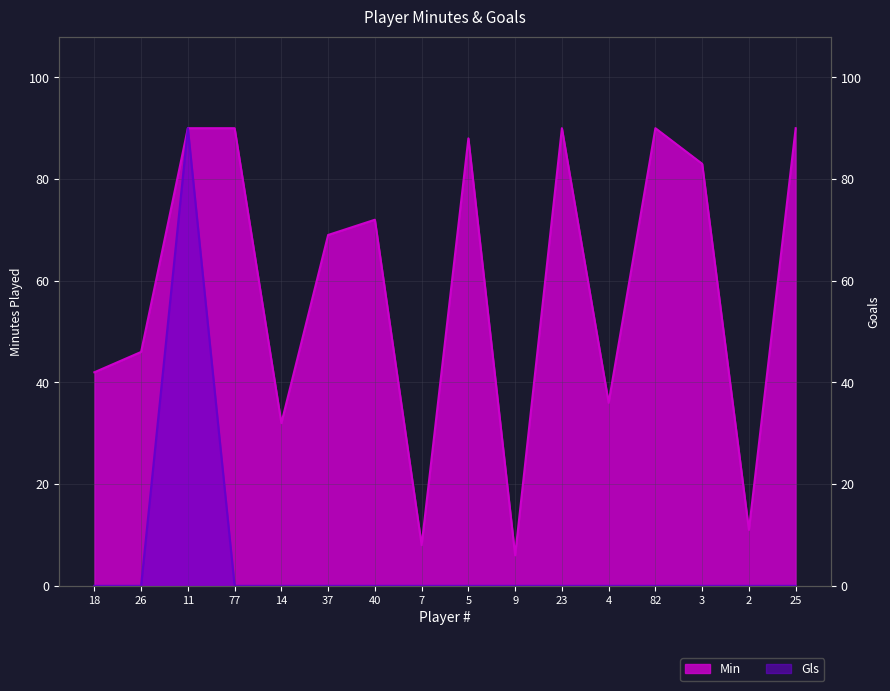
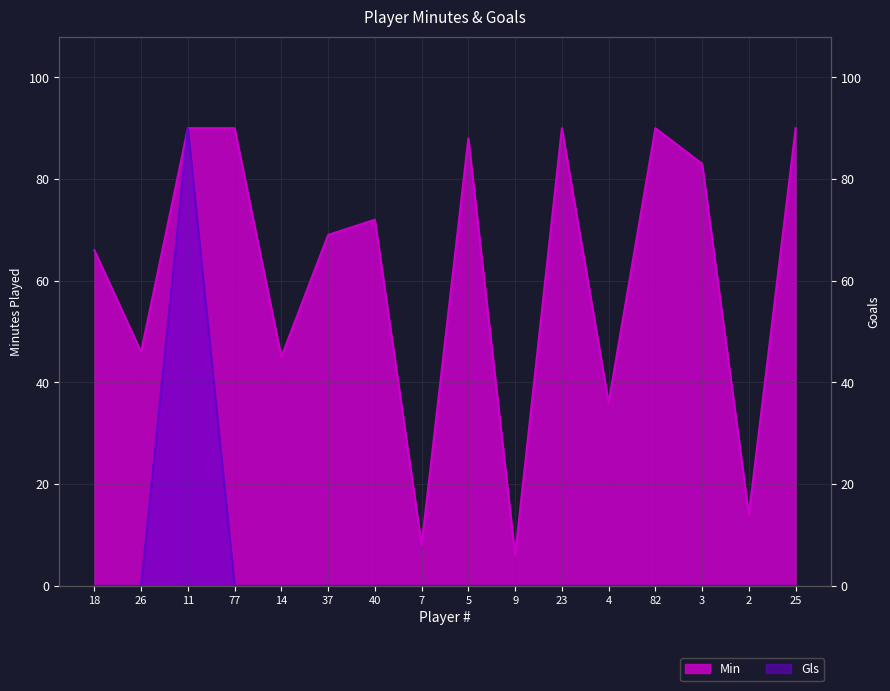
  {
    "Min": {
-     "18": 42,
+     "18": 66,
      "26": 46,
      "11": 90,
      "77": 90,
-     "14": 32,
+     "14": 45,
      "37": 69,
      "40": 72,
      "7": 8,
      "5": 88,
      "9": 6,
      "23": 90,
      "4": 36,
      "82": 90,
      "3": 83,
-     "2": 11,
+     "2": 14,
      "25": 90
    },
    "Gls": {
      "18": 0,
      "26": 0,
      "11": 90,
      "77": 0,
      "14": 0,
      "37": 0,
      "40": 0,
      "7": 0,
      "5": 0,
      "9": 0,
      "23": 0,
      "4": 0,
      "82": 0,
      "3": 0,
      "2": 0,
      "25": 0
    }
  }
